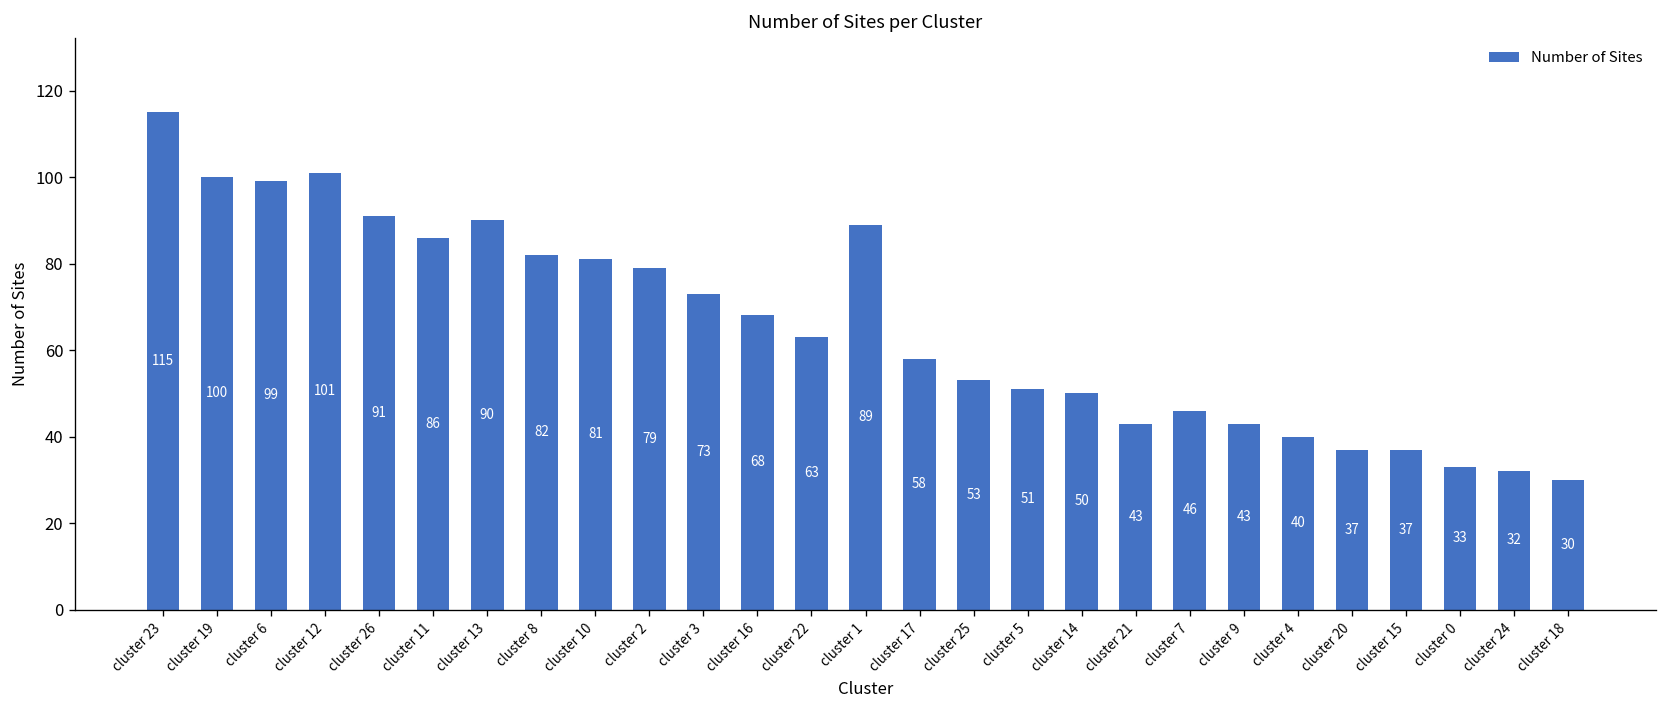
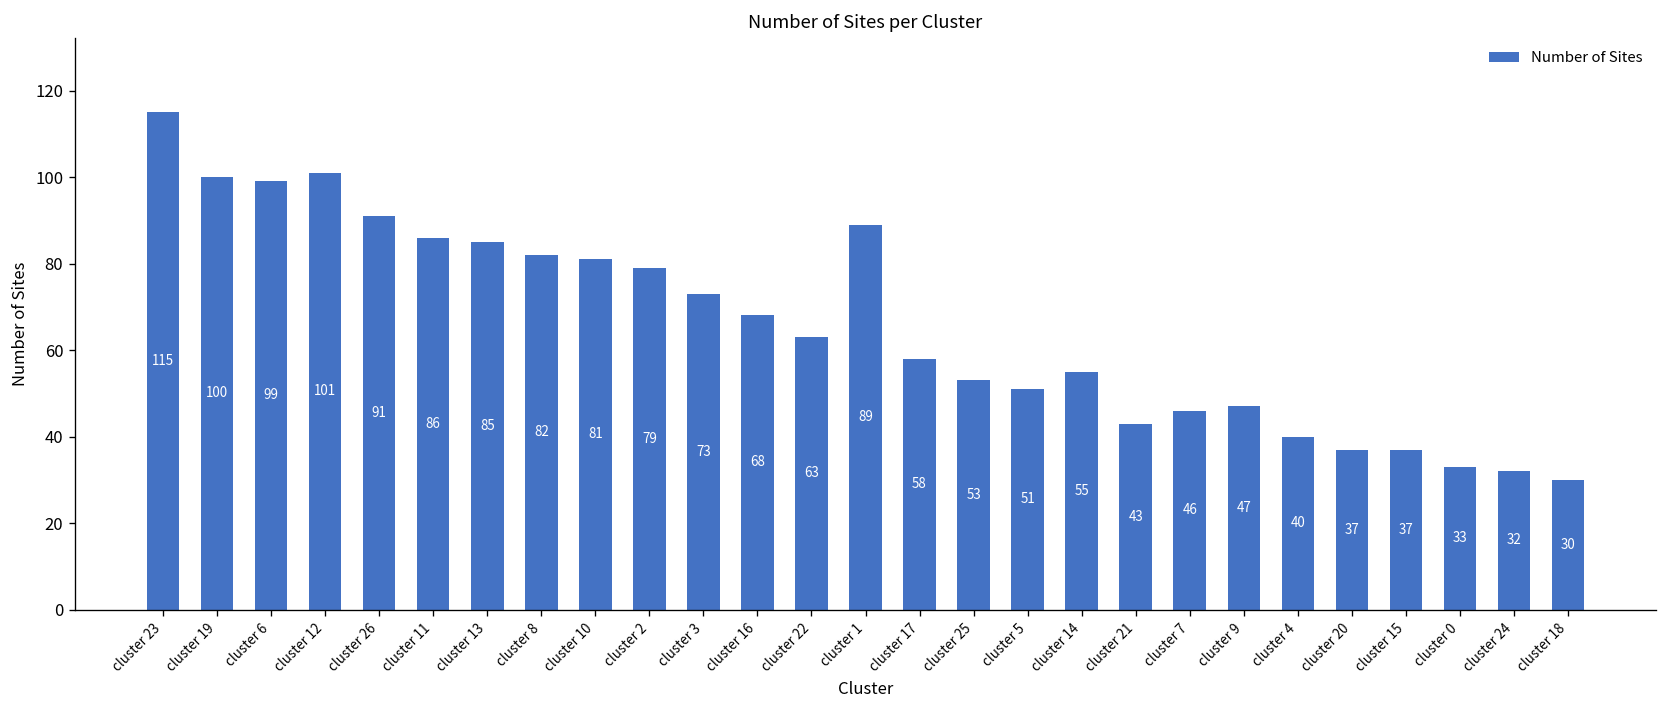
  {
    "cluster 23": 115,
    "cluster 19": 100,
    "cluster 6": 99,
    "cluster 12": 101,
    "cluster 26": 91,
    "cluster 11": 86,
-   "cluster 13": 90,
+   "cluster 13": 85,
    "cluster 8": 82,
    "cluster 10": 81,
    "cluster 2": 79,
    "cluster 3": 73,
    "cluster 16": 68,
    "cluster 22": 63,
    "cluster 1": 89,
    "cluster 17": 58,
    "cluster 25": 53,
    "cluster 5": 51,
-   "cluster 14": 50,
+   "cluster 14": 55,
    "cluster 21": 43,
    "cluster 7": 46,
-   "cluster 9": 43,
+   "cluster 9": 47,
    "cluster 4": 40,
    "cluster 20": 37,
    "cluster 15": 37,
    "cluster 0": 33,
    "cluster 24": 32,
    "cluster 18": 30
  }
